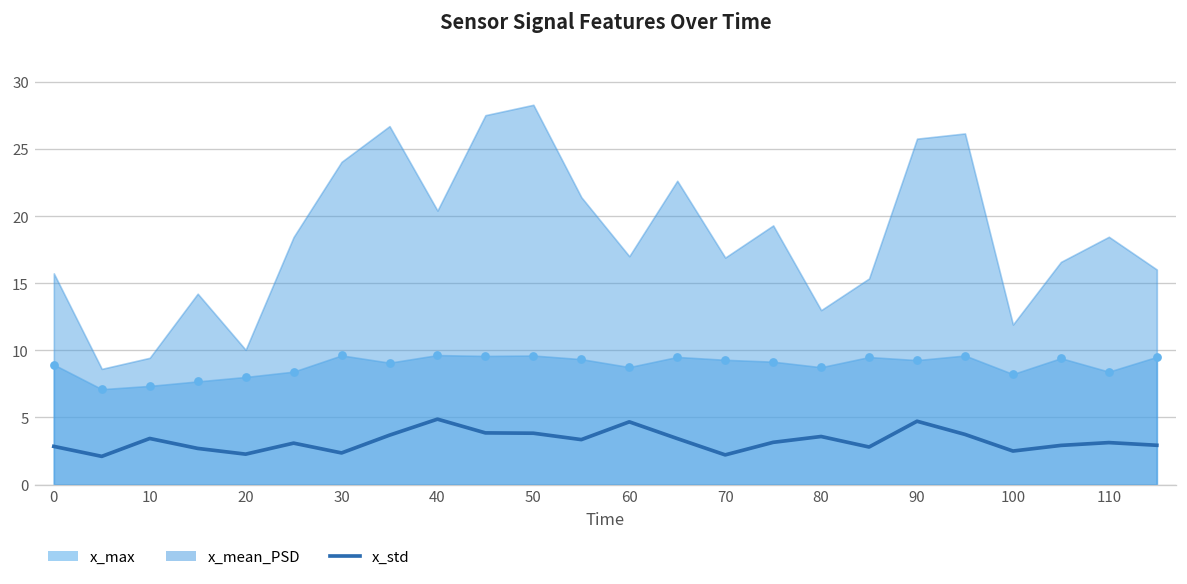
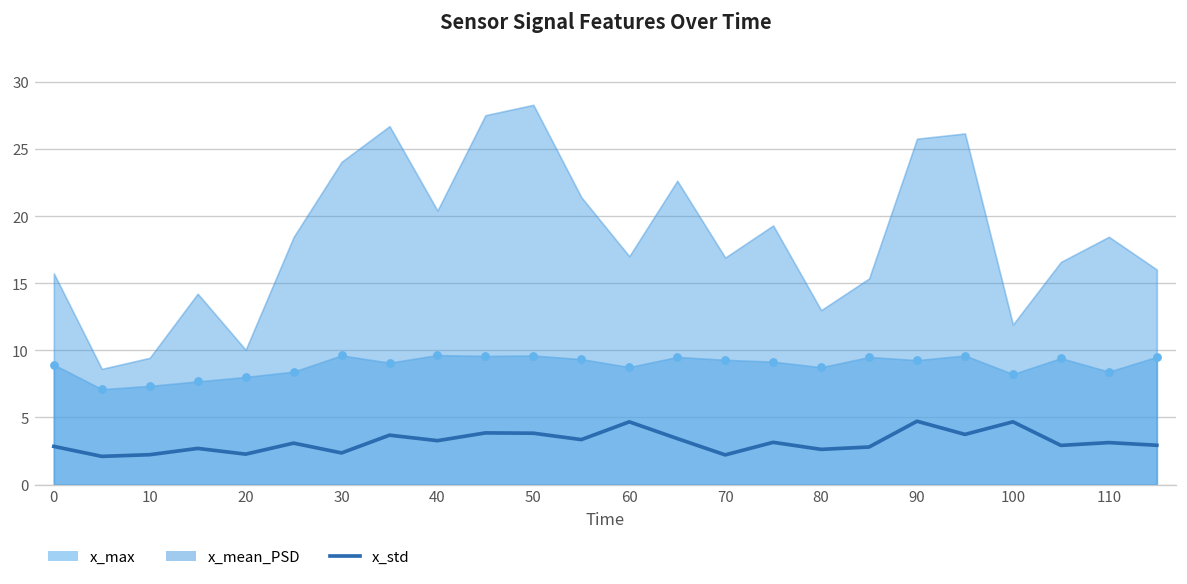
  {
    "x_std": {
      "0": 2.8,
-     "10": 3.4,
+     "10": 2.2,
      "20": 2.3,
      "30": 2.4,
-     "40": 4.9,
+     "40": 3.3,
      "50": 3.8,
      "60": 4.7,
      "70": 2.2,
-     "80": 3.6,
+     "80": 2.6,
      "90": 4.7,
-     "100": 2.5,
+     "100": 4.7,
      "110": 3.1
    }
  }
